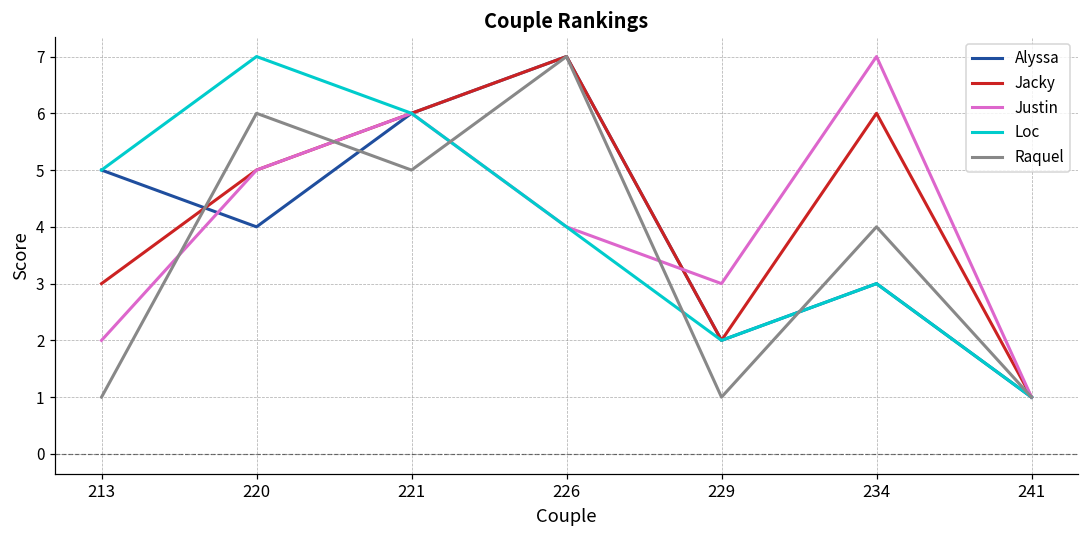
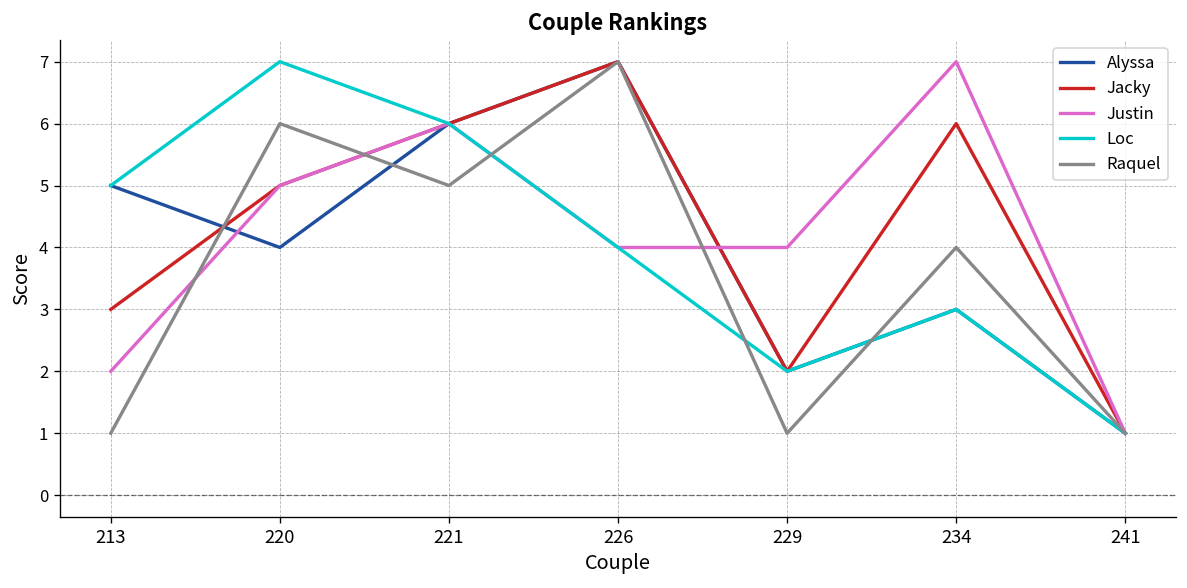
  {
    "Alyssa": {
      "220": 4
    },
    "Jacky": {
      "213": 3,
      "234": 6
    },
    "Justin": {
      "213": 2,
-     "229": 3,
+     "229": 4,
      "234": 7
    },
    "Loc": {
      "220": 7
    },
    "Raquel": {
      "213": 1,
      "220": 6,
      "221": 5,
      "229": 1,
      "234": 4
    }
  }
